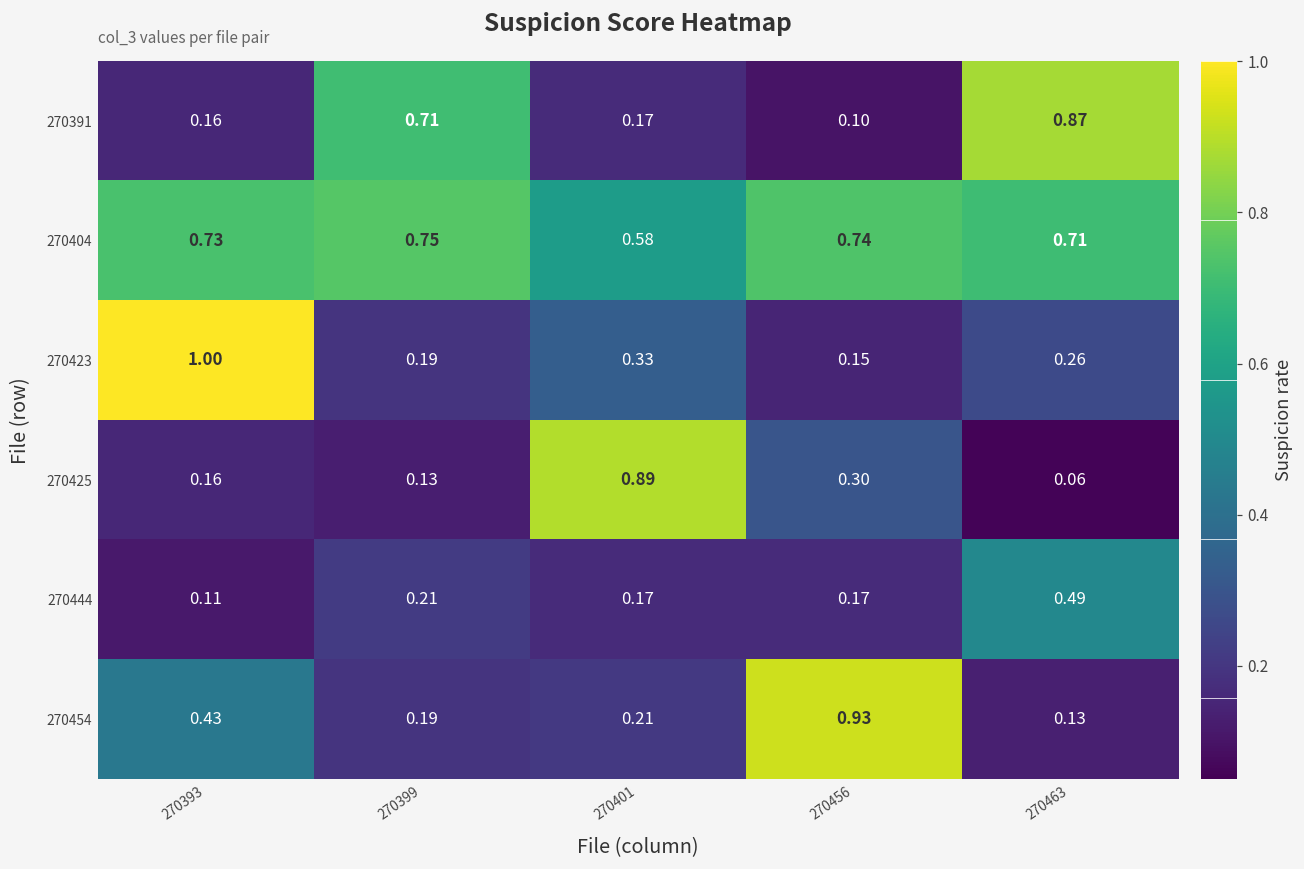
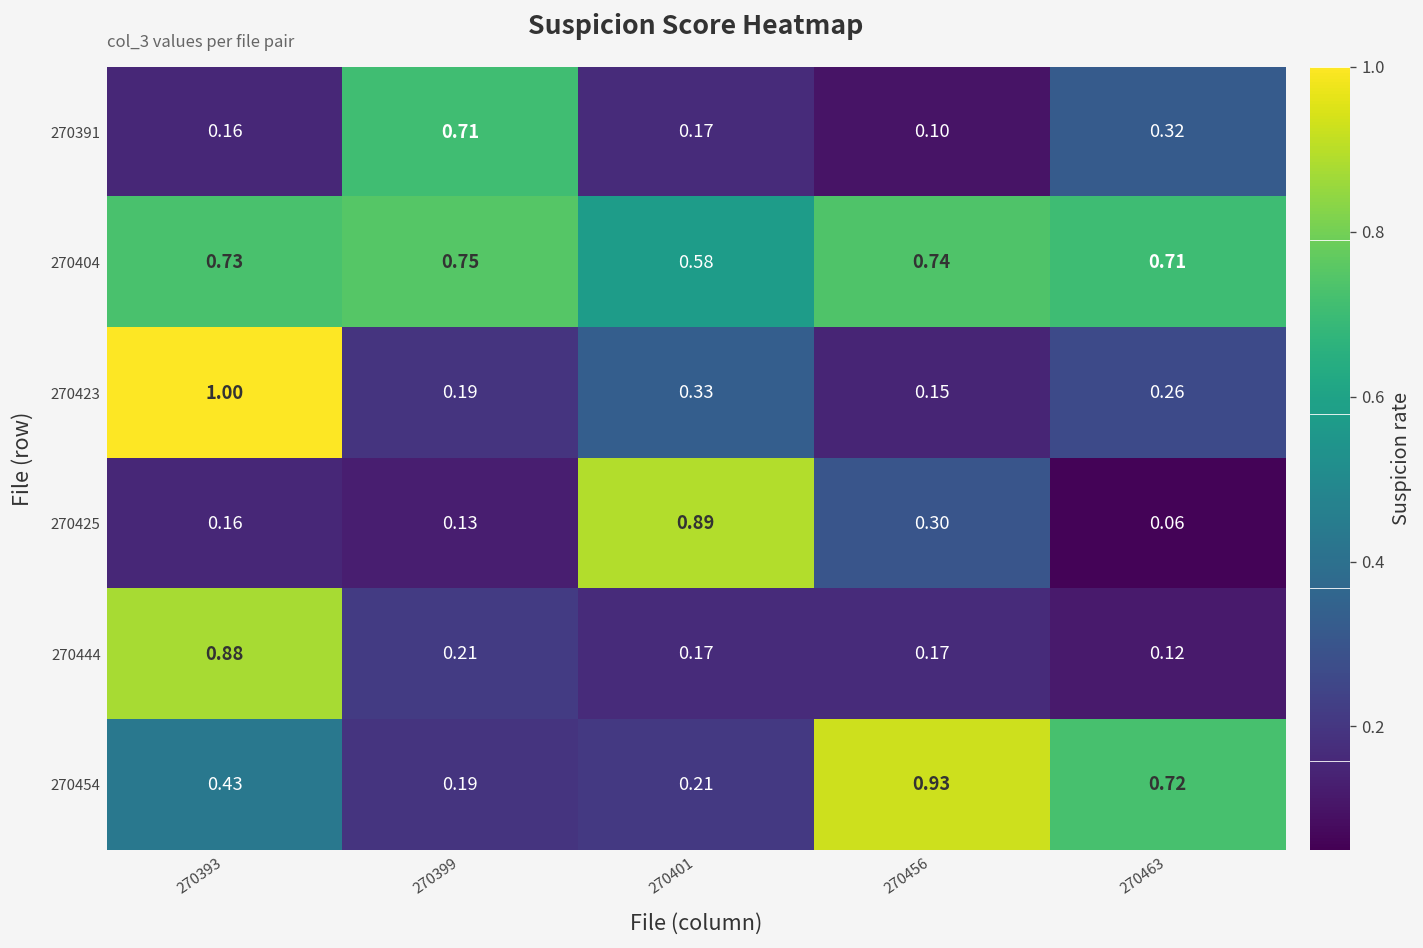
  {
    "270391": {
      "270393": 0.16,
      "270399": 0.71,
      "270401": 0.17,
      "270456": 0.10,
-     "270463": 0.87
+     "270463": 0.32
    },
    "270404": {
      "270393": 0.73,
      "270399": 0.75,
      "270401": 0.58,
      "270456": 0.74,
      "270463": 0.71
    },
    "270423": {
      "270393": 1.00,
      "270399": 0.19,
      "270401": 0.33,
      "270456": 0.15,
      "270463": 0.26
    },
    "270425": {
      "270393": 0.16,
      "270399": 0.13,
      "270401": 0.89,
      "270456": 0.30,
      "270463": 0.06
    },
    "270444": {
-     "270393": 0.11,
+     "270393": 0.88,
      "270399": 0.21,
      "270401": 0.17,
      "270456": 0.17,
-     "270463": 0.49
+     "270463": 0.12
    },
    "270454": {
      "270393": 0.43,
      "270399": 0.19,
      "270401": 0.21,
      "270456": 0.93,
-     "270463": 0.13
+     "270463": 0.72
    }
  }
